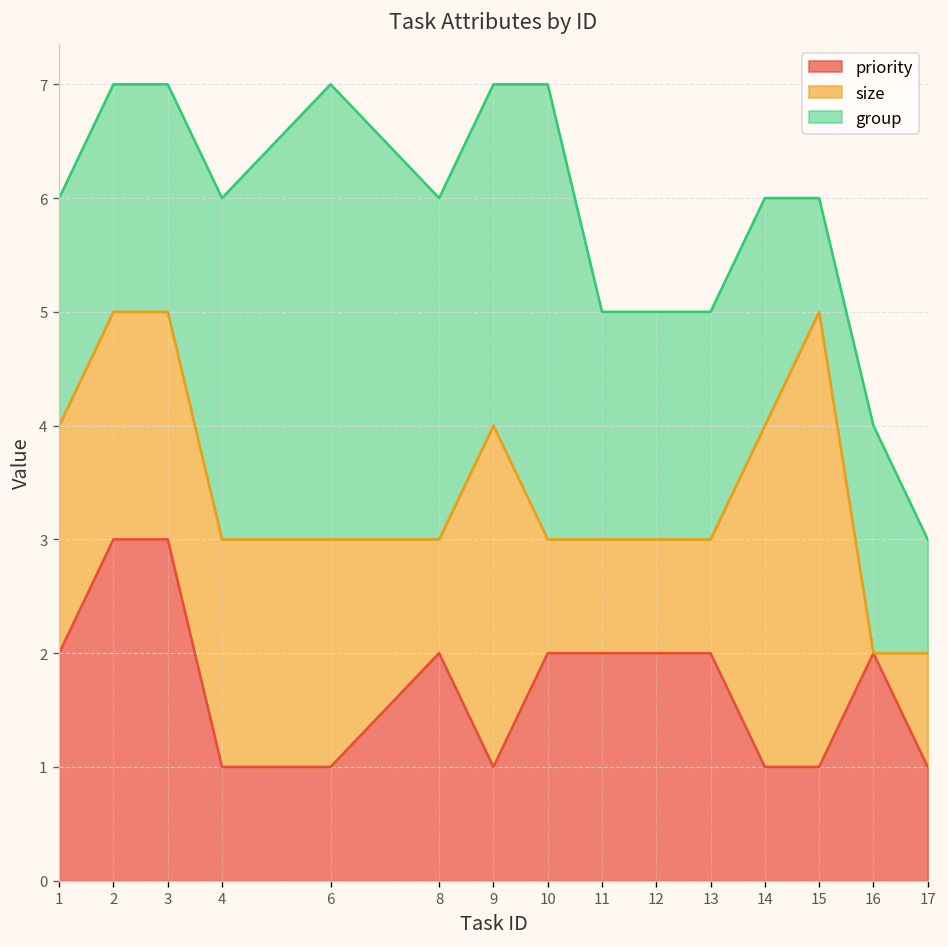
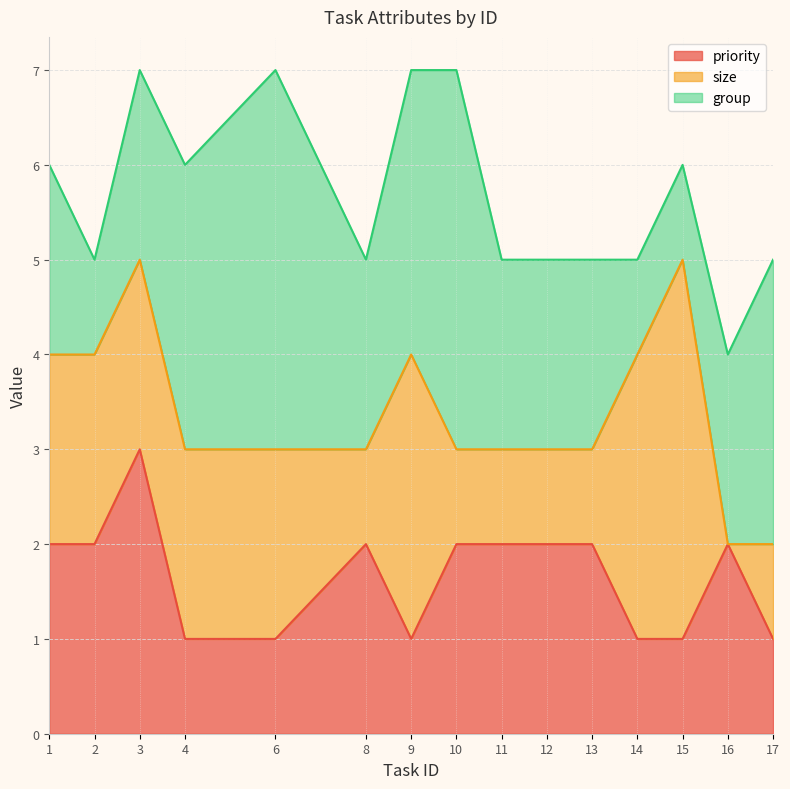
  {
    "priority": {
      "1": 2,
-     "2": 3,
+     "2": 2,
      "3": 3,
      "4": 1,
      "6": 1,
      "8": 2,
      "9": 1,
      "10": 2,
      "11": 2,
      "12": 2,
      "13": 2,
      "14": 1,
      "15": 1,
      "17": 1
    },
    "size": {
      "1": 2,
      "2": 2,
      "3": 2,
      "4": 2,
      "6": 2,
      "8": 1,
      "9": 3,
      "10": 1,
      "11": 1,
      "12": 1,
      "13": 1,
      "14": 3,
      "15": 4,
      "17": 1
    },
    "group": {
      "1": 2,
-     "2": 2,
+     "2": 1,
      "3": 2,
      "4": 3,
      "6": 4,
-     "8": 3,
+     "8": 2,
      "9": 3,
      "10": 4,
      "11": 2,
      "12": 2,
      "13": 2,
-     "14": 2,
+     "14": 1,
      "15": 1,
      "16": 2,
-     "17": 1
+     "17": 3
    }
  }
